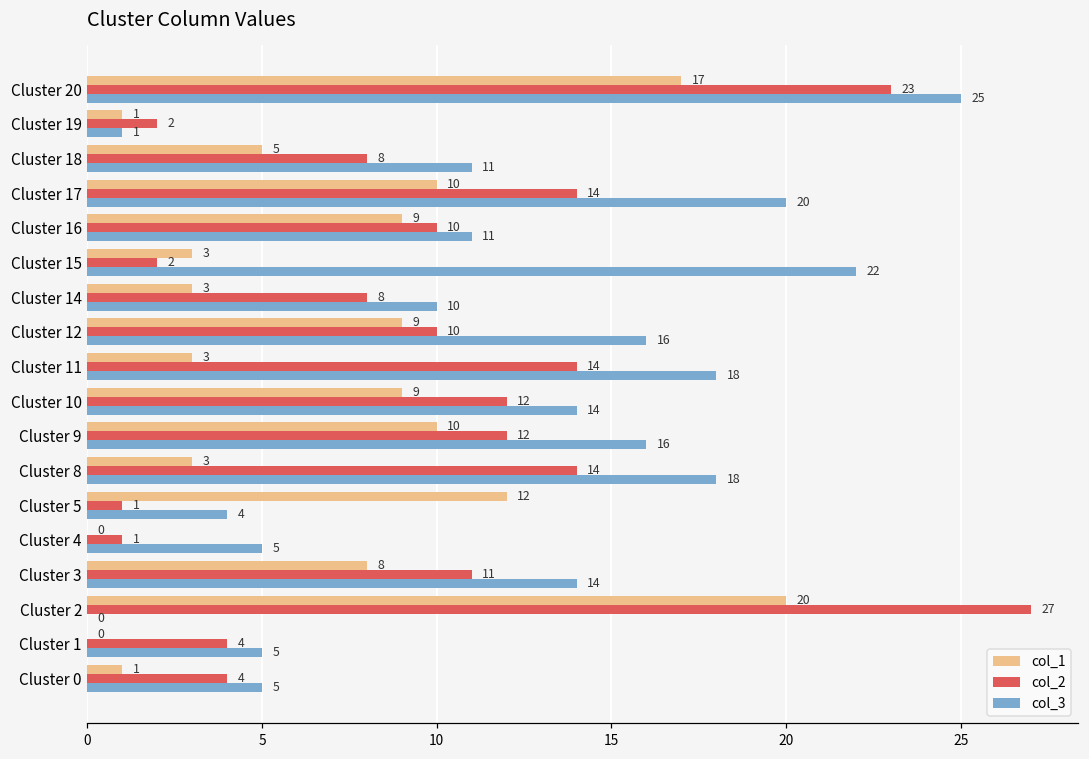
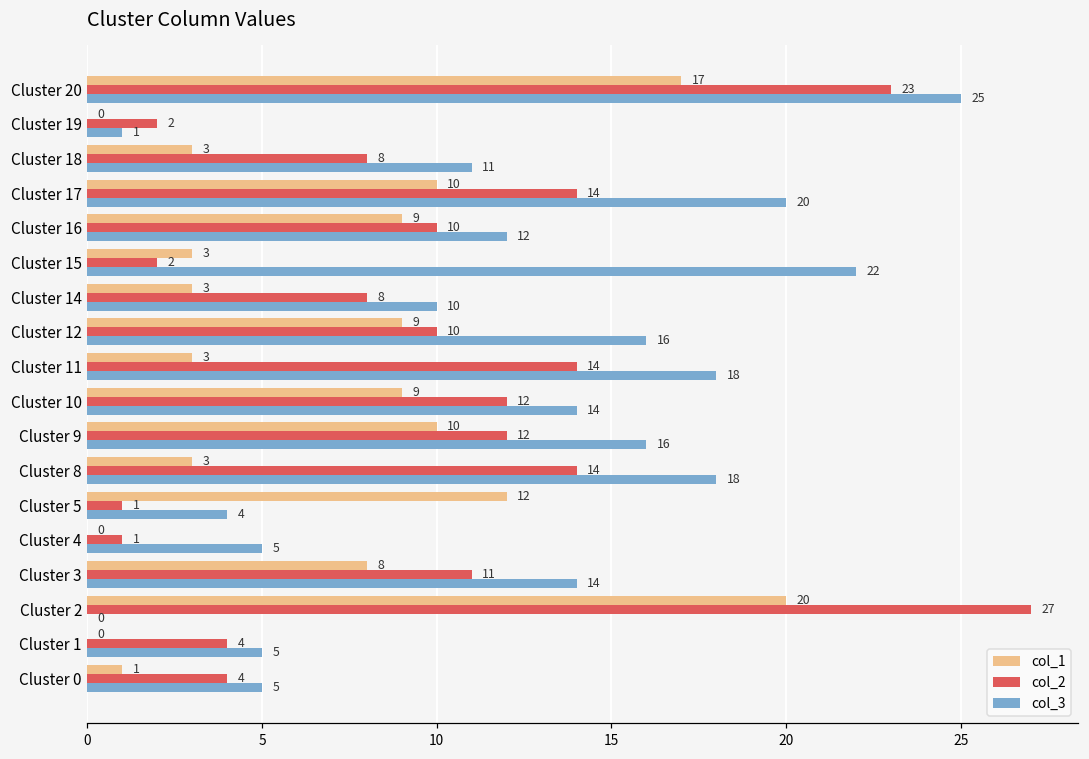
  {
    "col_1": {
      "Cluster 20": 17,
-     "Cluster 19": 1,
-     "Cluster 18": 5,
+     "Cluster 19": 0,
+     "Cluster 18": 3,
      "Cluster 17": 10,
      "Cluster 16": 9,
      "Cluster 15": 3,
      "Cluster 14": 3,
      "Cluster 12": 9,
      "Cluster 11": 3,
      "Cluster 10": 9,
      "Cluster 9": 10,
      "Cluster 8": 3,
      "Cluster 5": 12,
      "Cluster 4": 0,
      "Cluster 3": 8,
      "Cluster 2": 20,
      "Cluster 1": 0,
      "Cluster 0": 1
    },
    "col_2": {
      "Cluster 20": 23,
      "Cluster 19": 2,
      "Cluster 18": 8,
      "Cluster 17": 14,
      "Cluster 16": 10,
      "Cluster 15": 2,
      "Cluster 14": 8,
      "Cluster 12": 10,
      "Cluster 11": 14,
      "Cluster 10": 12,
      "Cluster 9": 12,
      "Cluster 8": 14,
      "Cluster 5": 1,
      "Cluster 4": 1,
      "Cluster 3": 11,
      "Cluster 2": 27,
      "Cluster 1": 4,
      "Cluster 0": 4
    },
    "col_3": {
      "Cluster 20": 25,
      "Cluster 19": 1,
      "Cluster 18": 11,
      "Cluster 17": 20,
-     "Cluster 16": 11,
+     "Cluster 16": 12,
      "Cluster 15": 22,
      "Cluster 14": 10,
      "Cluster 12": 16,
      "Cluster 11": 18,
      "Cluster 10": 14,
      "Cluster 9": 16,
      "Cluster 8": 18,
      "Cluster 5": 4,
      "Cluster 4": 5,
      "Cluster 3": 14,
      "Cluster 2": 0,
      "Cluster 1": 5,
      "Cluster 0": 5
    }
  }
